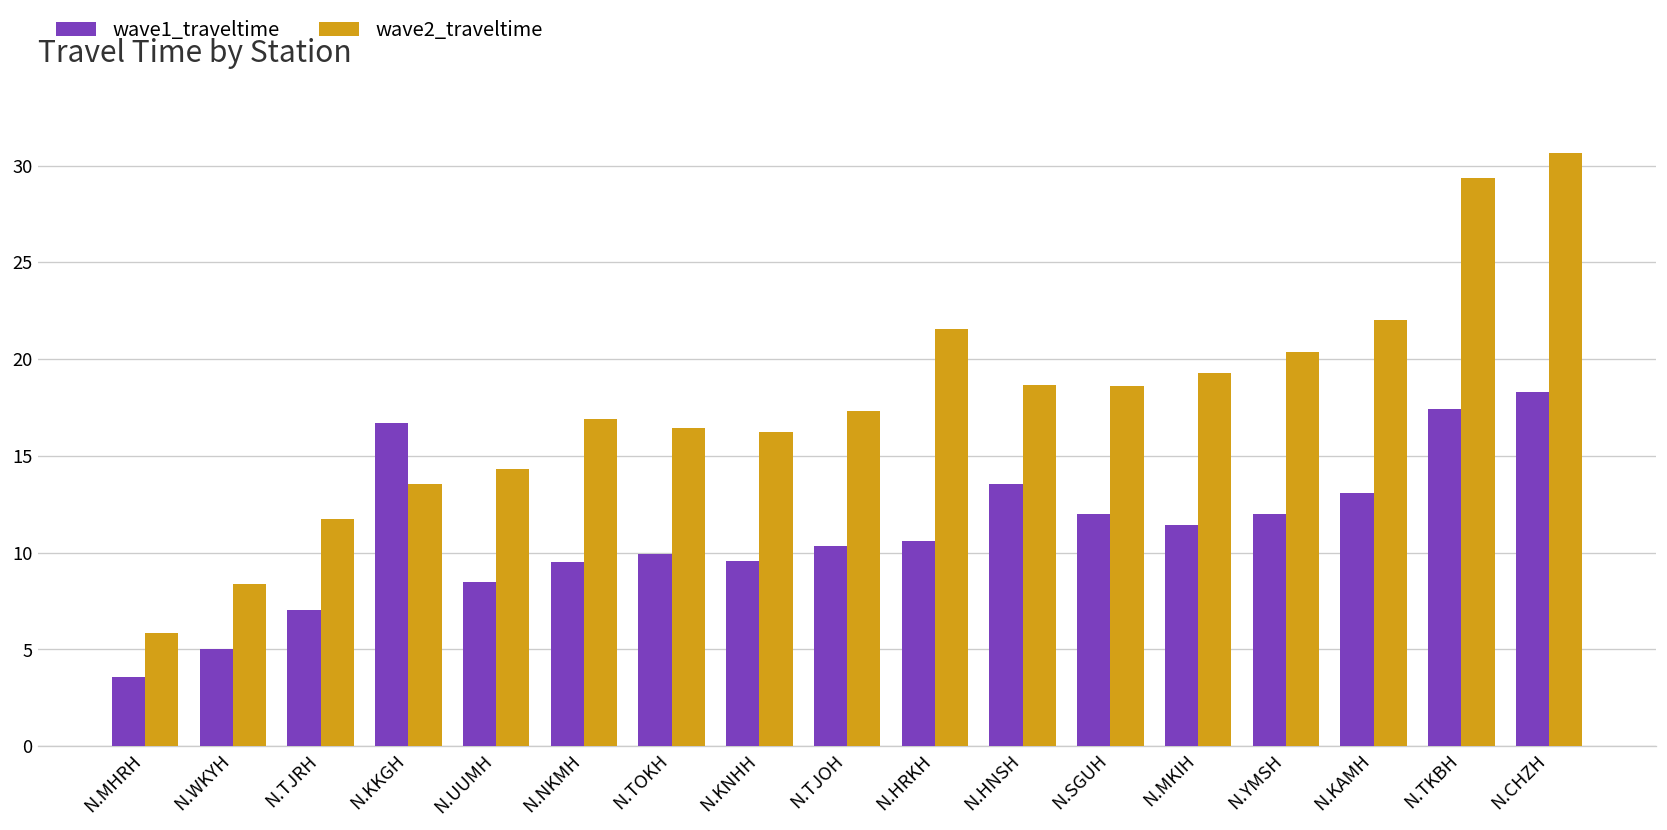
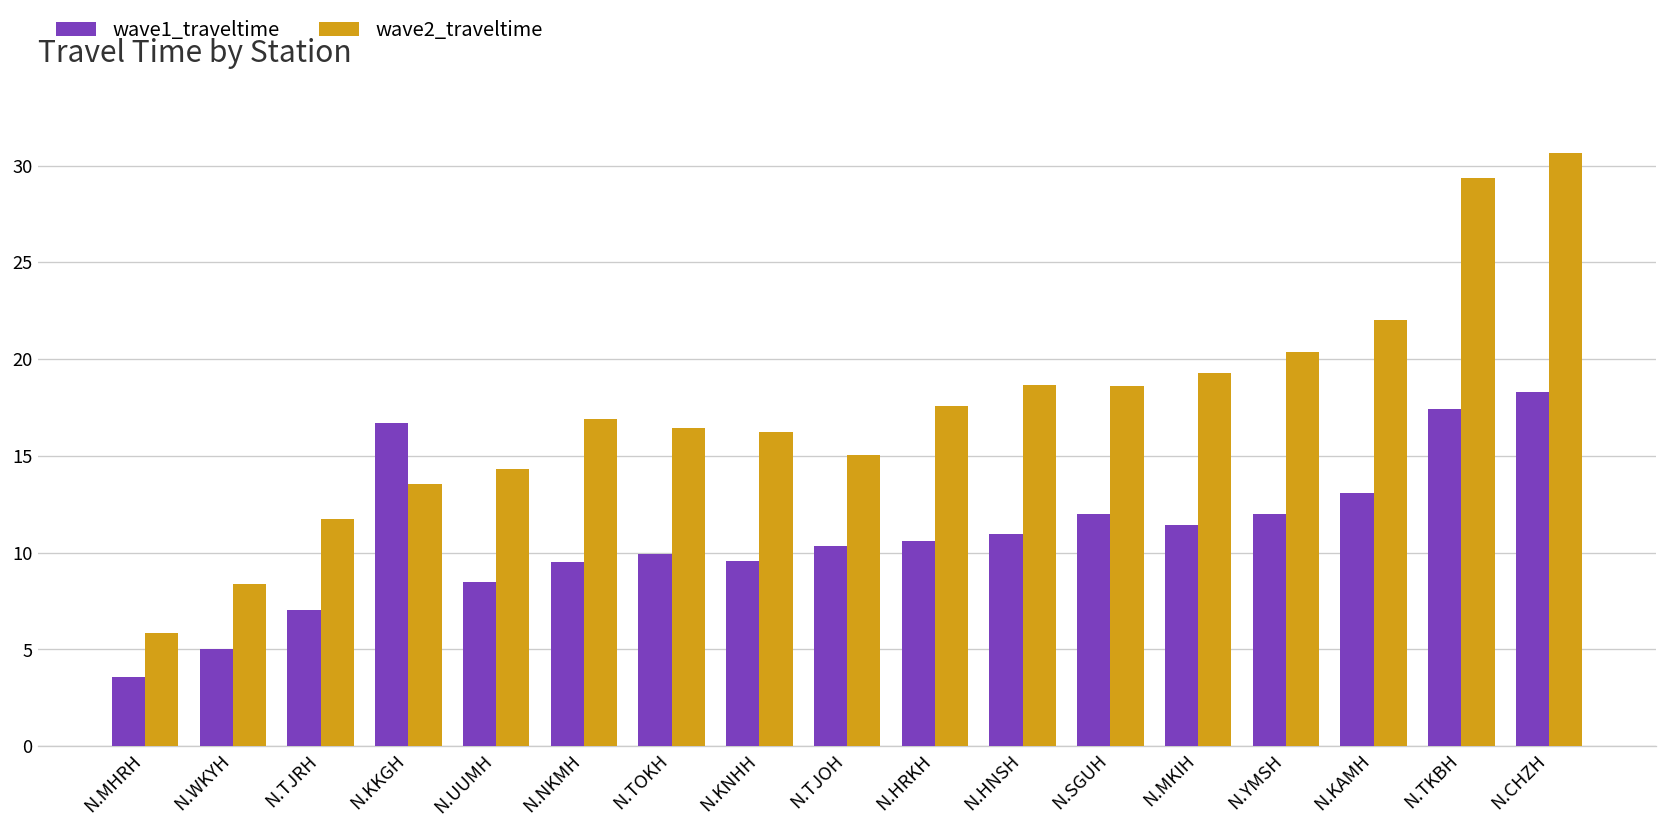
  {
    "wave1_traveltime": {
      "N.MHRH": 3.6,
      "N.WKYH": 5.0,
      "N.TJRH": 7.0,
      "N.KKGH": 16.7,
      "N.UUMH": 8.5,
      "N.NKMH": 9.5,
      "N.TOKH": 9.9,
      "N.KNHH": 9.6,
      "N.TJOH": 10.3,
      "N.HRKH": 10.6,
-     "N.HNSH": 13.5,
+     "N.HNSH": 11.0,
      "N.SGUH": 12.0,
      "N.MKIH": 11.4,
      "N.YMSH": 12.0,
      "N.KAMH": 13.1,
      "N.TKBH": 17.4,
      "N.CHZH": 18.3
    },
    "wave2_traveltime": {
      "N.MHRH": 5.9,
      "N.WKYH": 8.4,
      "N.TJRH": 11.8,
      "N.KKGH": 13.6,
      "N.UUMH": 14.3,
      "N.NKMH": 16.9,
      "N.TOKH": 16.5,
      "N.KNHH": 16.3,
-     "N.TJOH": 17.3,
-     "N.HRKH": 21.6,
+     "N.TJOH": 15.0,
+     "N.HRKH": 17.6,
      "N.HNSH": 18.6,
      "N.SGUH": 18.6,
      "N.MKIH": 19.3,
      "N.YMSH": 20.4,
      "N.KAMH": 22.0,
      "N.TKBH": 29.4,
      "N.CHZH": 30.7
    }
  }
